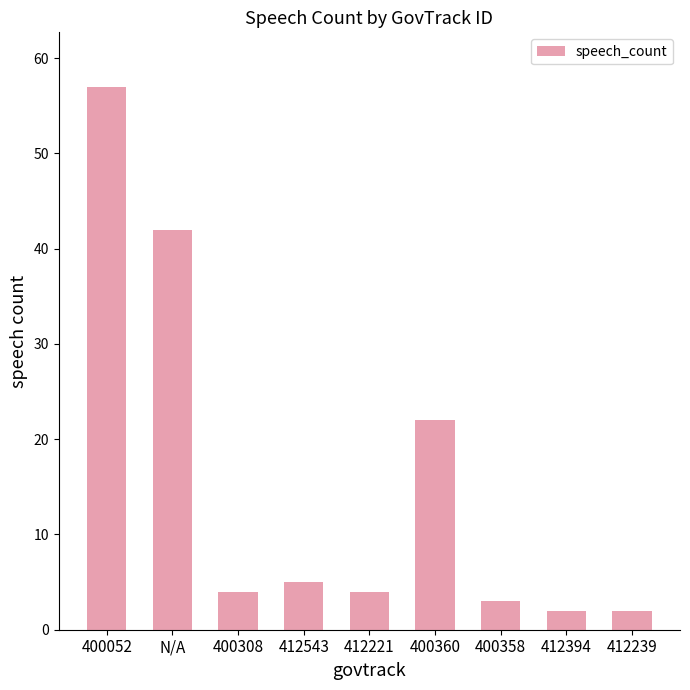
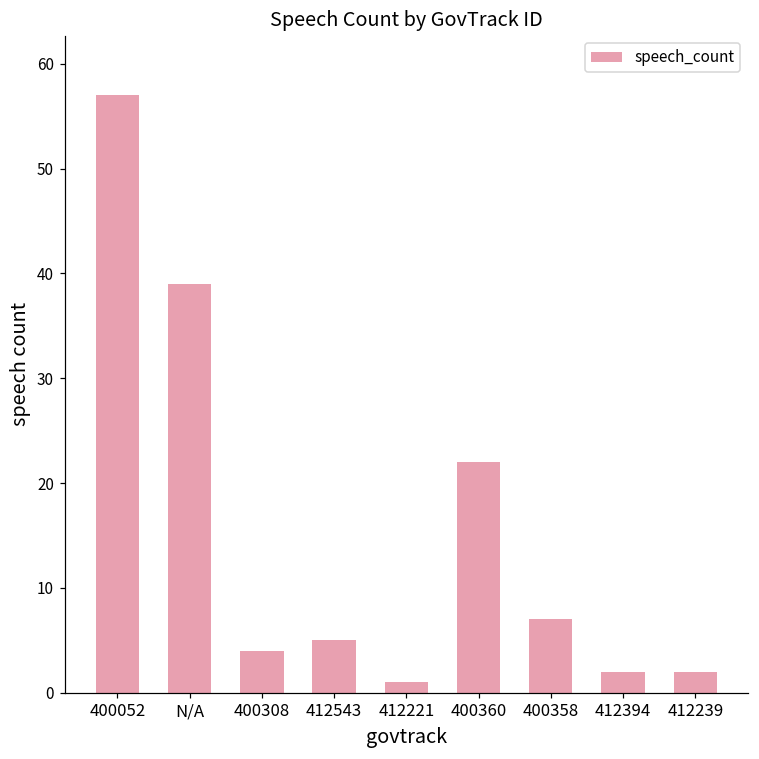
  {
    "400052": 57,
-   "N/A": 42,
+   "N/A": 39,
    "400308": 4,
    "412543": 5,
-   "412221": 4,
+   "412221": 1,
    "400360": 22,
-   "400358": 3,
+   "400358": 7,
    "412394": 2,
    "412239": 2
  }
